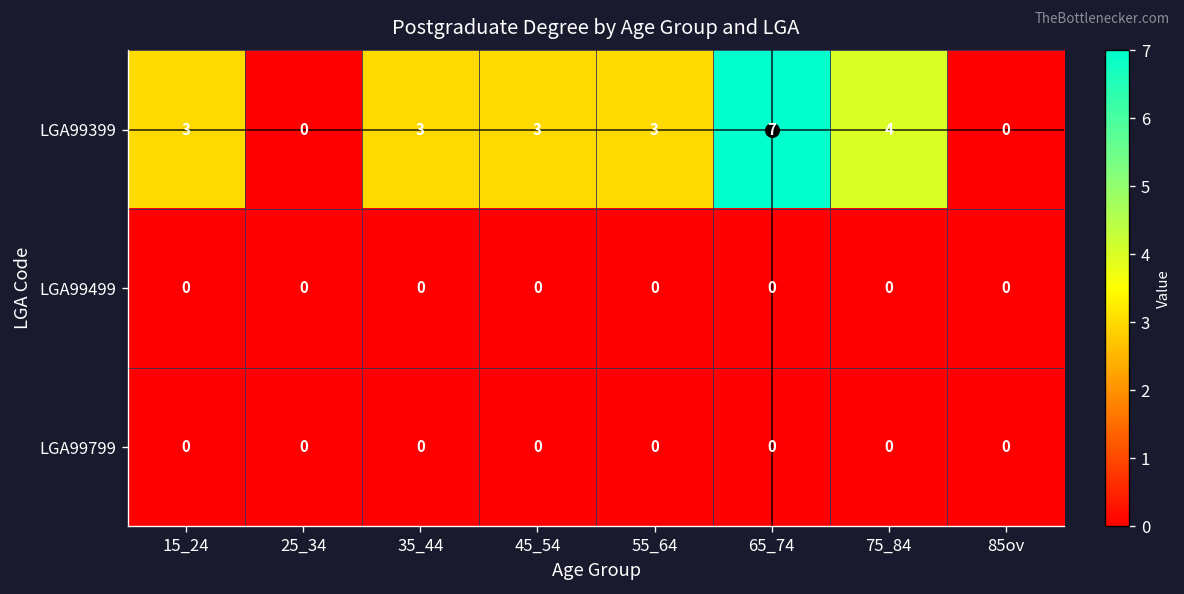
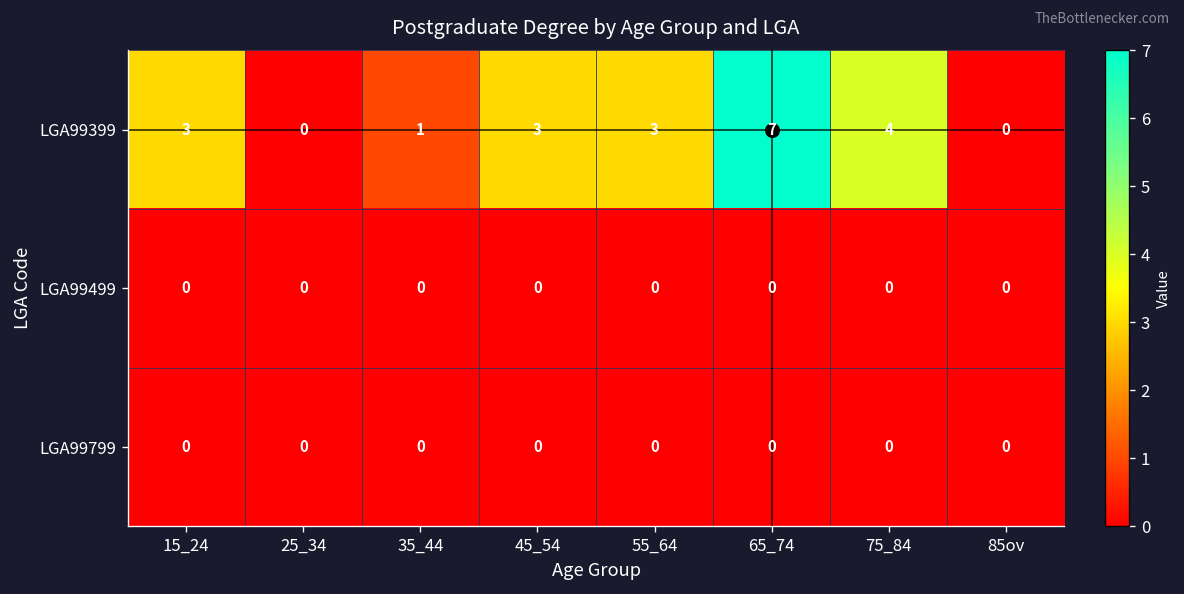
  {
    "LGA99399": {
      "15_24": 3,
      "25_34": 0,
-     "35_44": 3,
+     "35_44": 1,
      "45_54": 3,
      "55_64": 3,
      "75_84": 4,
      "85ov": 0
    },
    "LGA99499": {
      "15_24": 0,
      "25_34": 0,
      "35_44": 0,
      "45_54": 0,
      "55_64": 0,
      "65_74": 0,
      "75_84": 0,
      "85ov": 0
    },
    "LGA99799": {
      "15_24": 0,
      "25_34": 0,
      "35_44": 0,
      "45_54": 0,
      "55_64": 0,
      "65_74": 0,
      "75_84": 0,
      "85ov": 0
    }
  }
